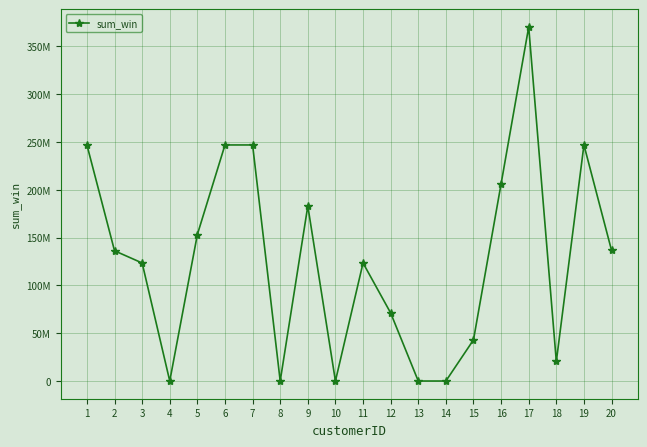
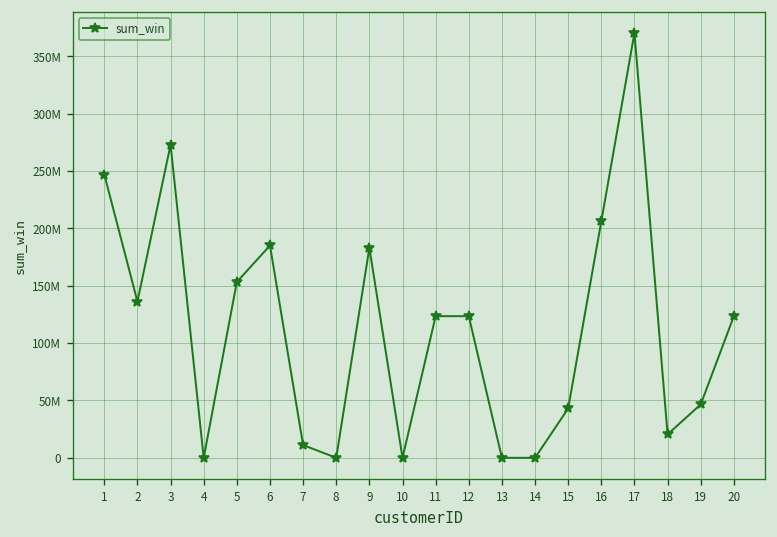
  {
    "1": 250000000,
    "2": 140000000,
-   "3": 120000000,
+   "3": 270000000,
    "4": 0,
    "5": 150000000,
-   "6": 250000000,
-   "7": 250000000,
+   "6": 190000000,
+   "7": 10000000,
    "8": 0,
    "9": 180000000,
    "10": 0,
    "11": 120000000,
-   "12": 70000000,
+   "12": 120000000,
    "13": 0,
    "14": 0,
    "15": 40000000,
    "16": 210000000,
    "17": 370000000,
    "18": 20000000,
-   "19": 250000000,
-   "20": 140000000
+   "19": 50000000,
+   "20": 120000000
  }
